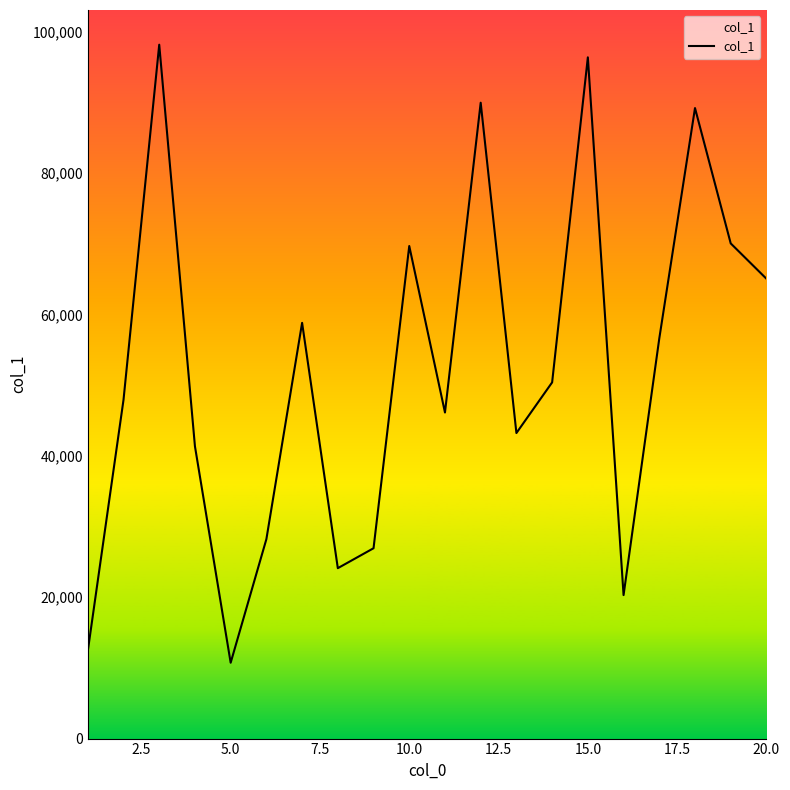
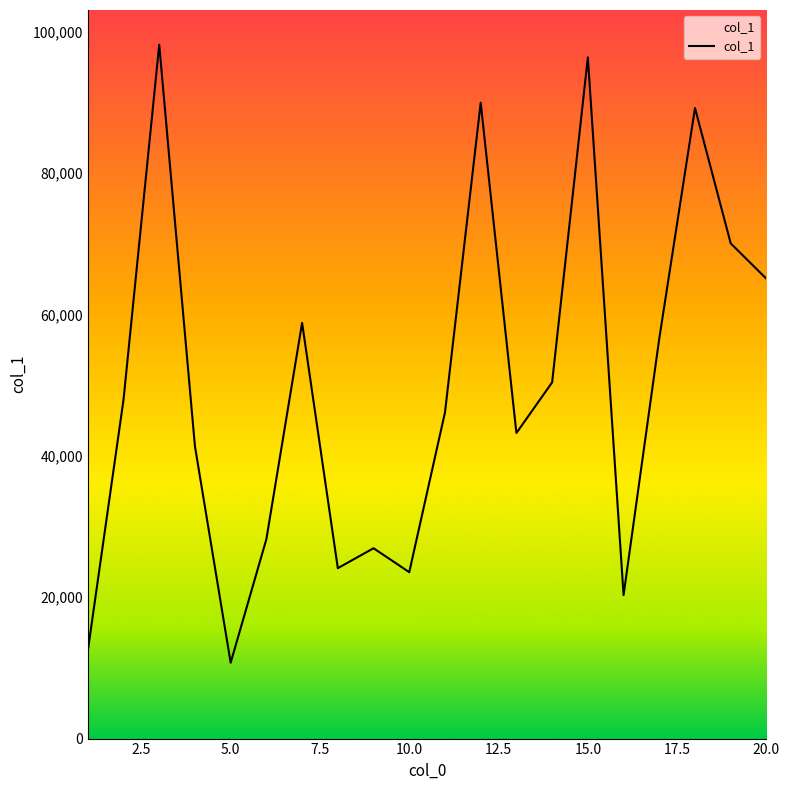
  {
    "5.0": "11,000",
-   "10.0": "70,000",
+   "10.0": "24,000",
    "15.0": "96,000",
    "20.0": "65,000"
  }
